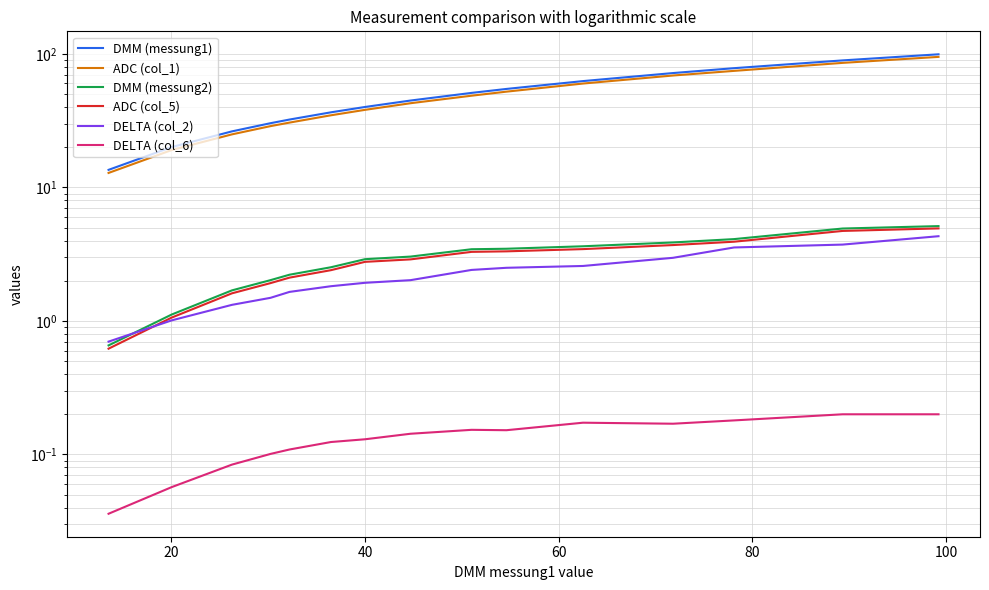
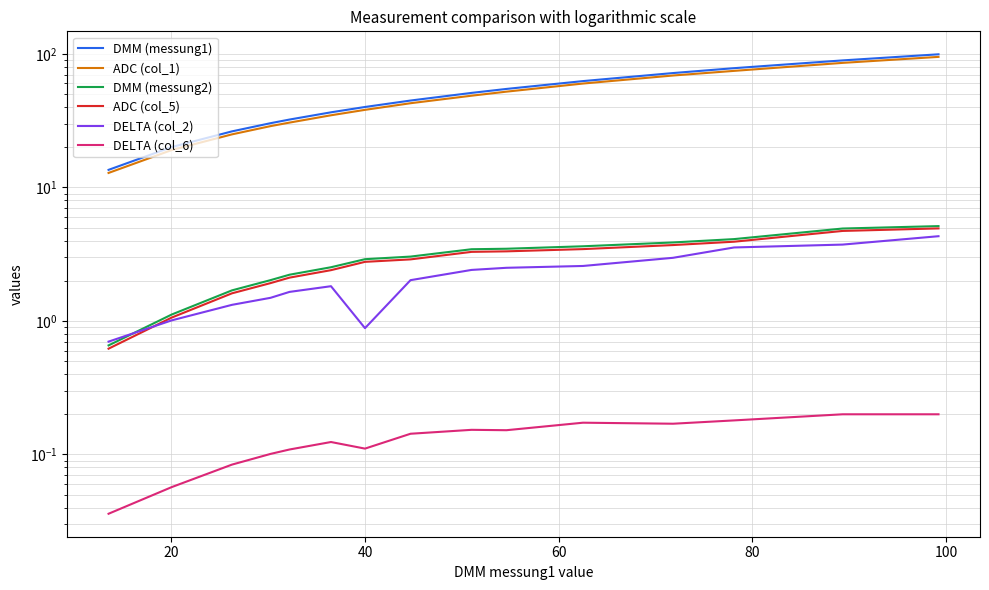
  {
    "DMM (messung1)": {
      "40": 40
    },
    "ADC (col_1)": {
      "40": 38
    },
    "DMM (messung2)": {
      "40": 2.9
    },
    "ADC (col_5)": {
      "40": 2.8
    },
    "DELTA (col_2)": {
-     "40": 1.9
+     "40": 0.9
    },
    "DELTA (col_6)": {
-     "40": 0.13
+     "40": 0.11
    }
  }
